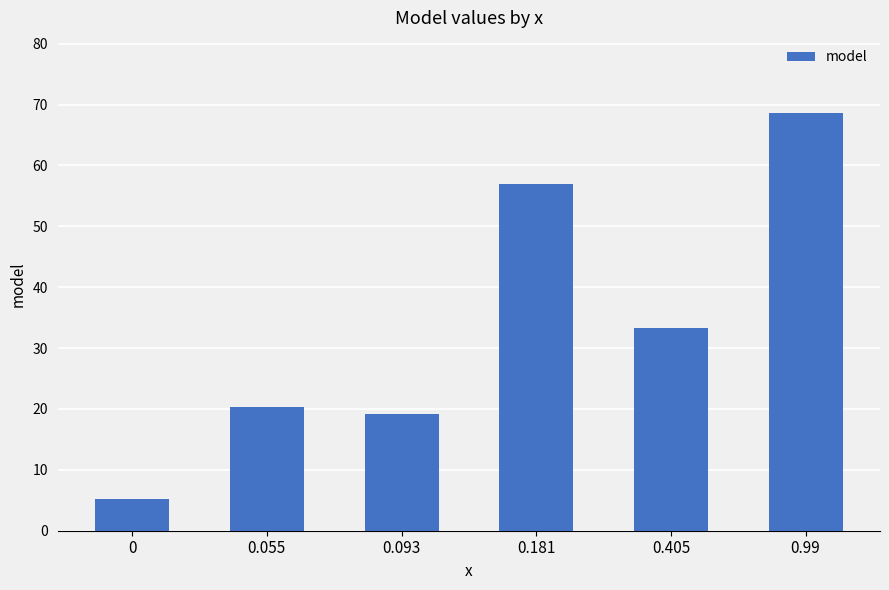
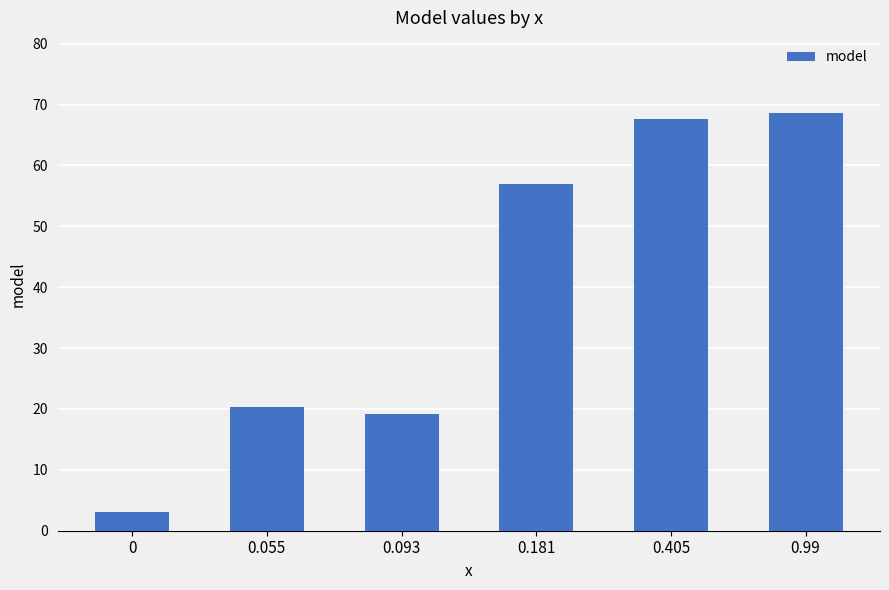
  {
-   "0": 5,
+   "0": 3,
    "0.055": 20,
    "0.093": 19,
    "0.181": 57,
-   "0.405": 33,
+   "0.405": 68,
    "0.99": 69
  }
